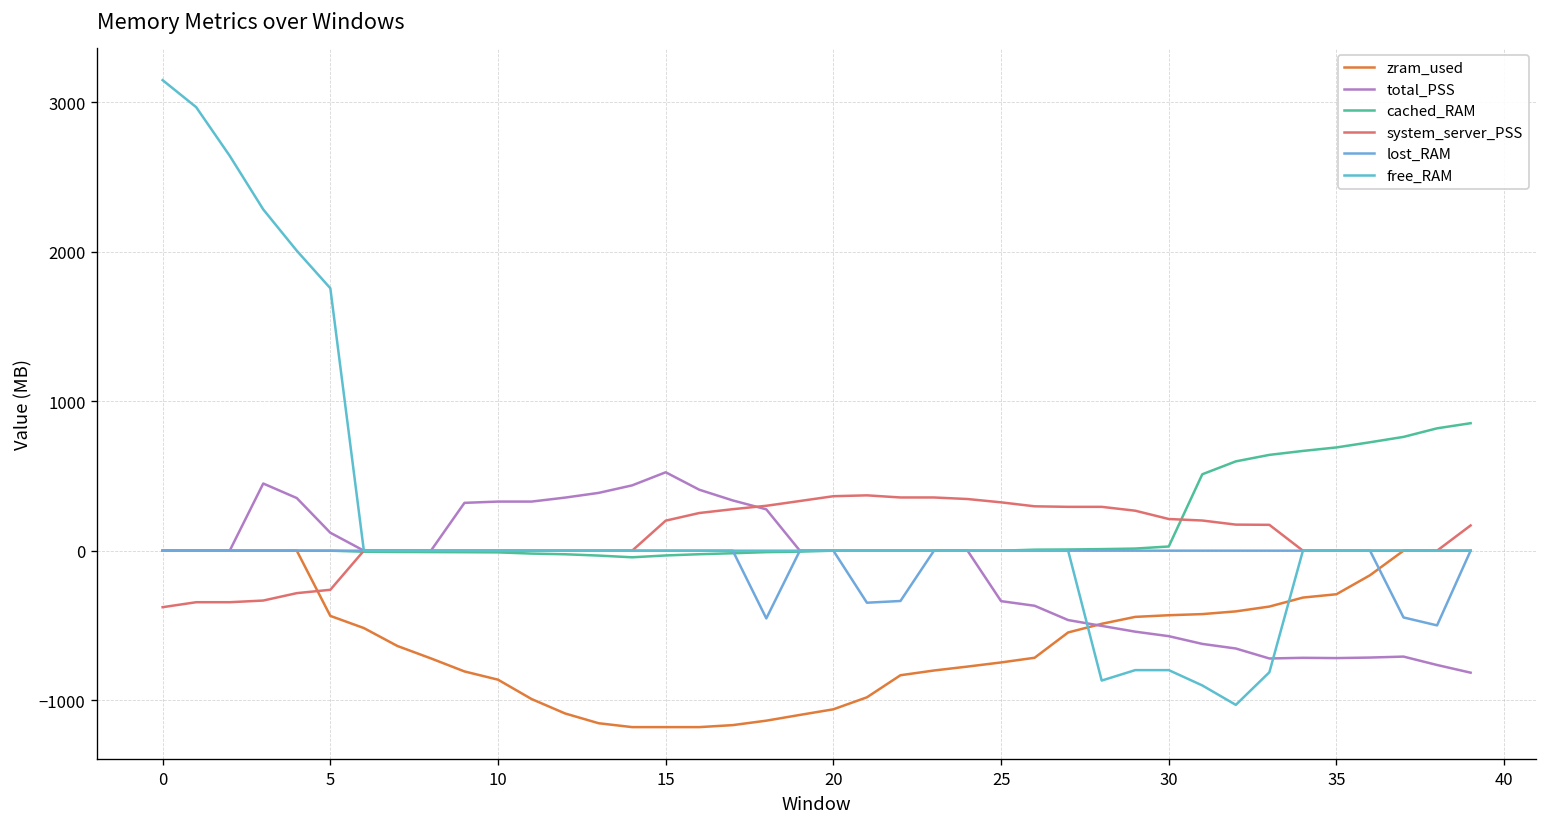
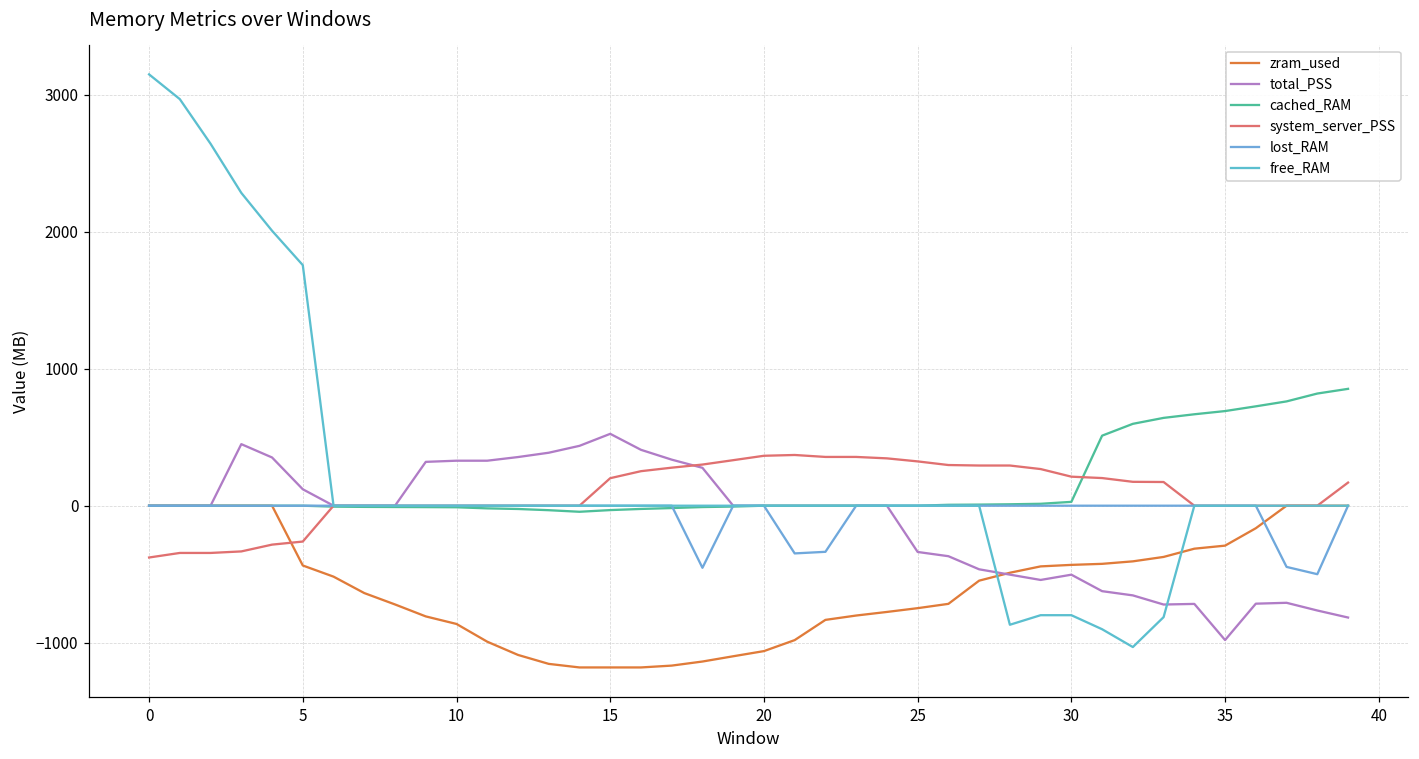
  {
    "total_PSS": {
      "5": 120,
      "10": 330,
      "15": 520,
      "25": -340,
-     "30": -570,
-     "35": -720
+     "30": -500,
+     "35": -980
    }
  }
